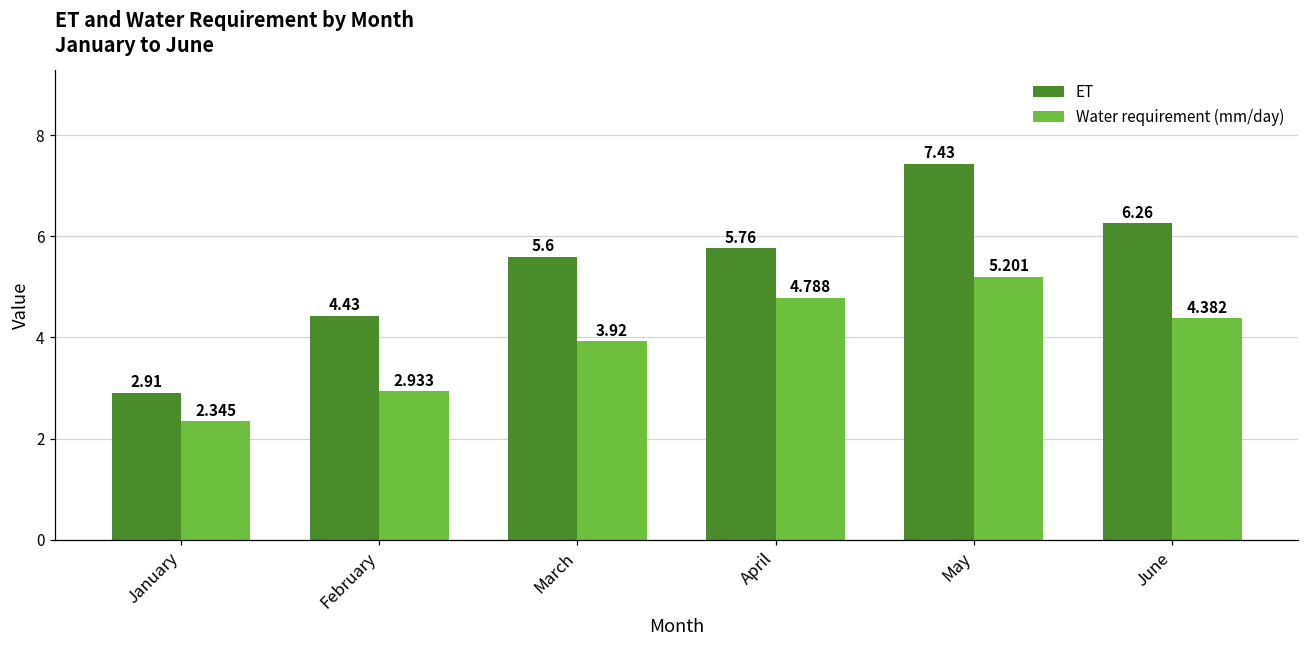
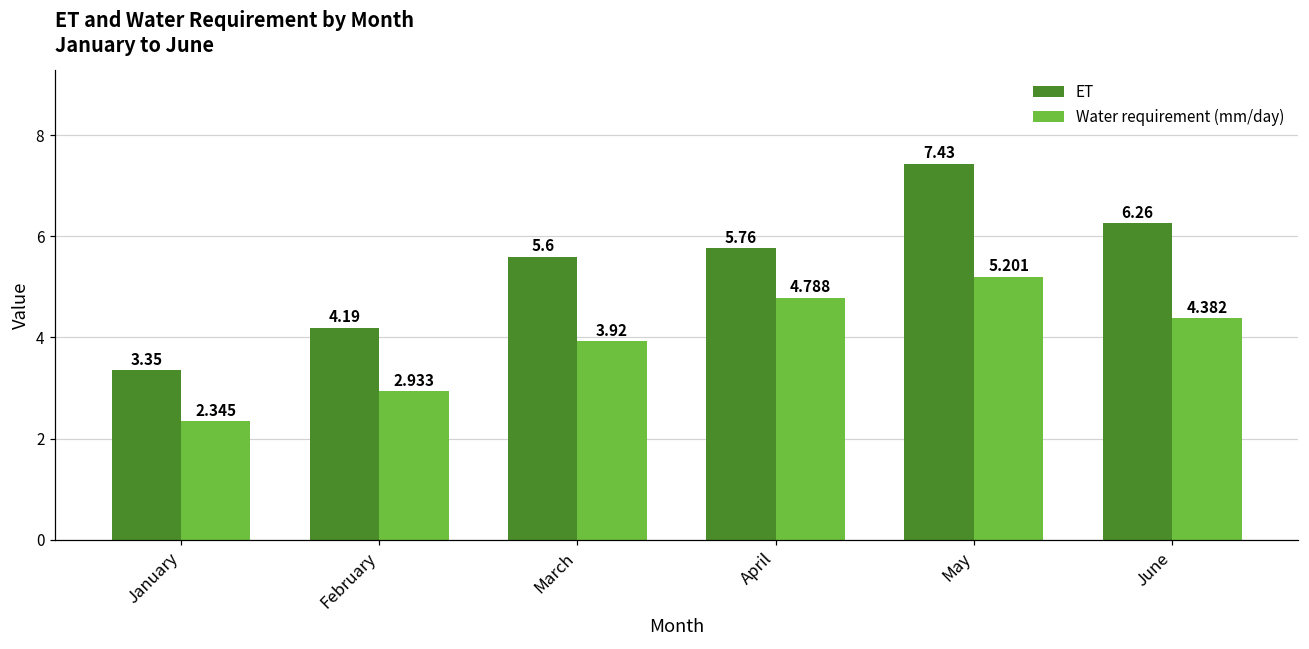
  {
    "ET": {
-     "January": 2.91,
-     "February": 4.43,
+     "January": 3.35,
+     "February": 4.19,
      "March": 5.6,
      "April": 5.76,
      "May": 7.43,
      "June": 6.26
    },
    "Water requirement (mm/day)": {
      "January": 2.345,
      "February": 2.933,
      "March": 3.92,
      "April": 4.788,
      "May": 5.201,
      "June": 4.382
    }
  }
